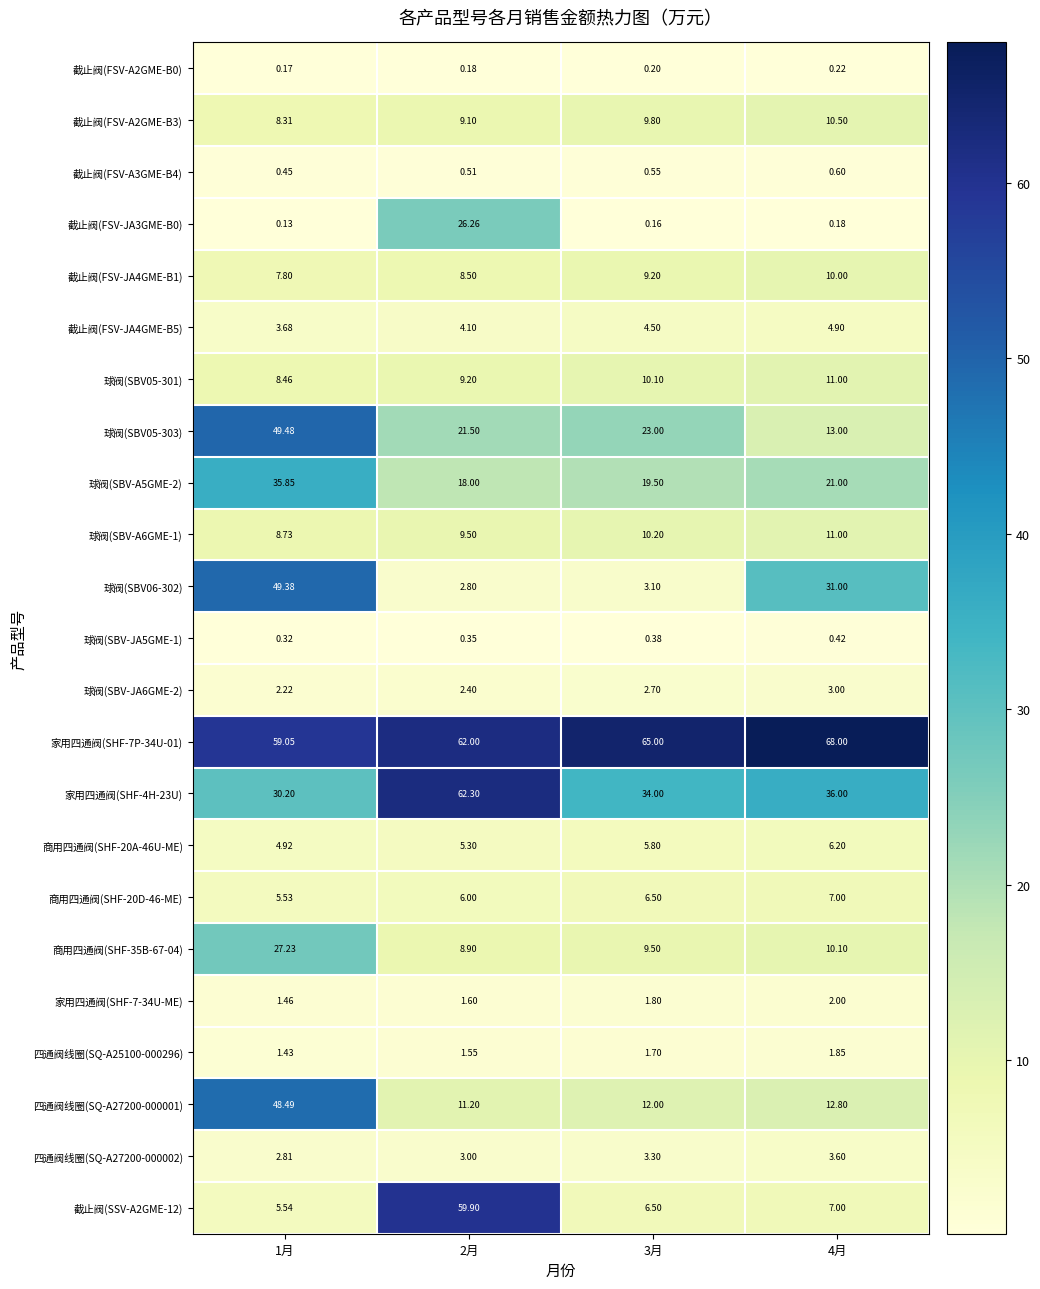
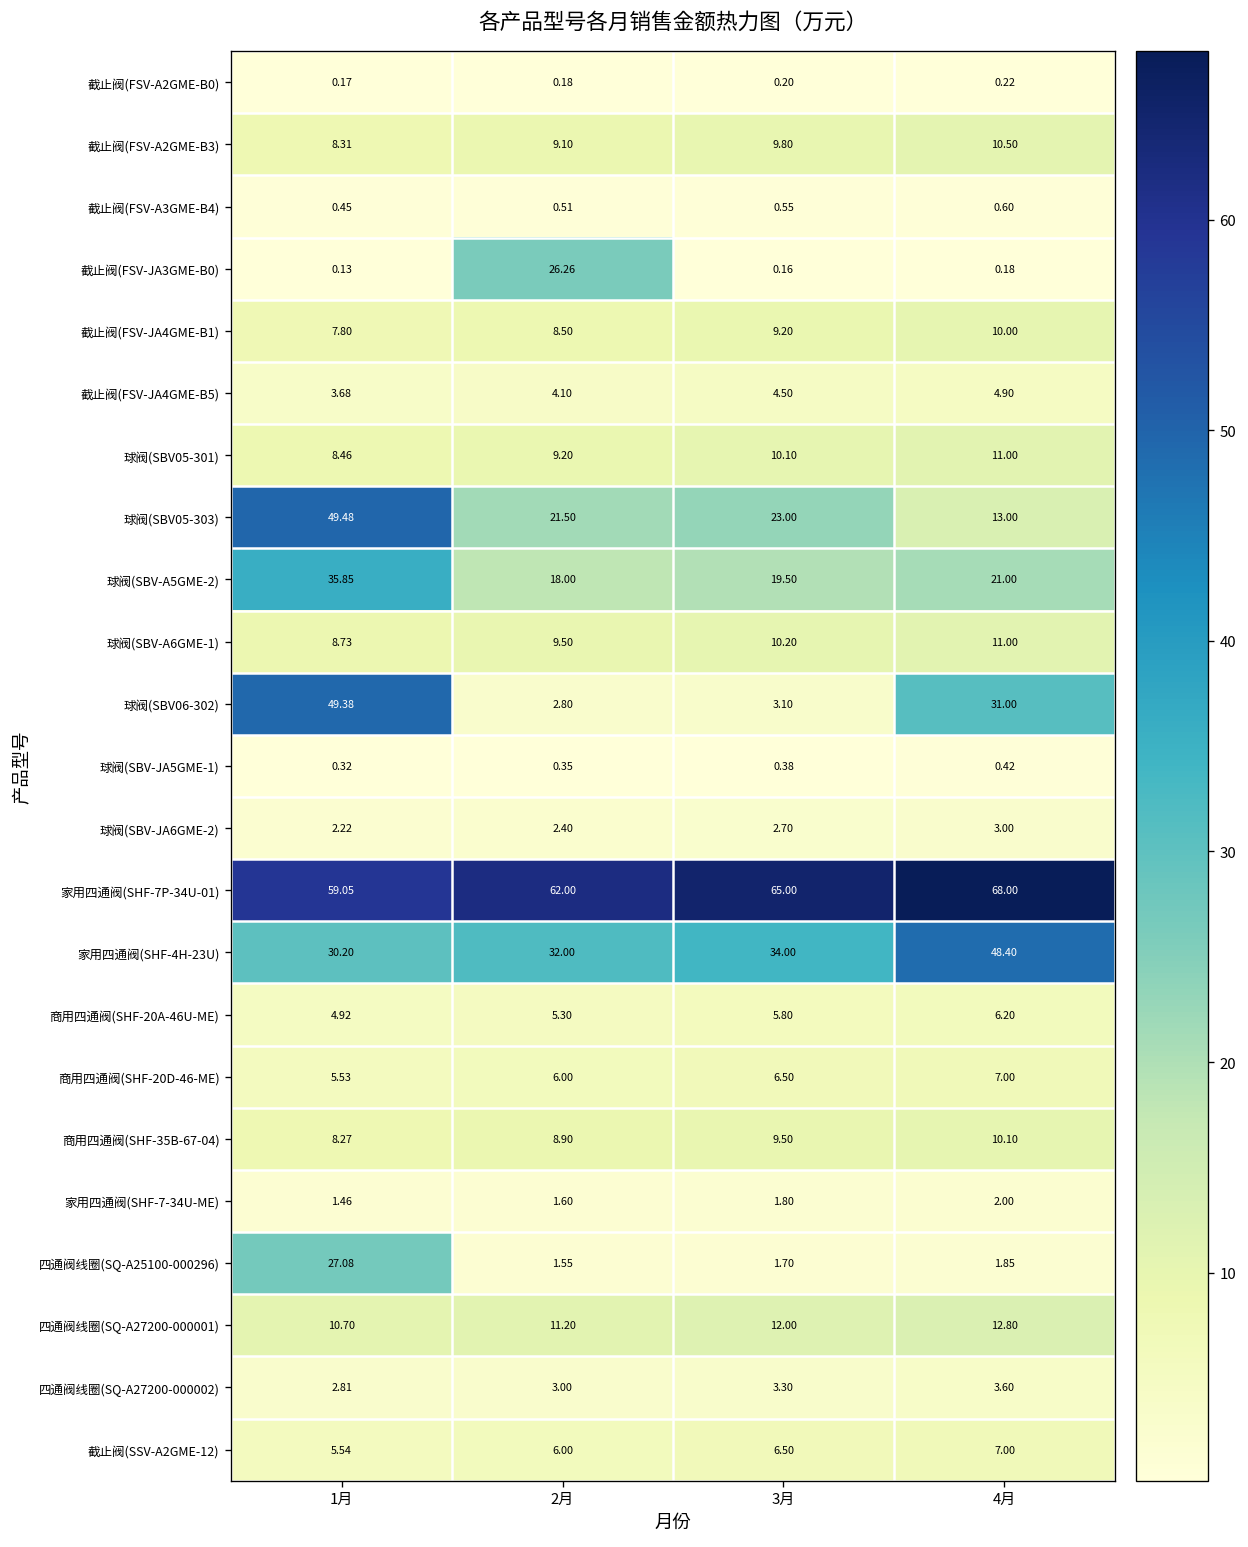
  {
    "截止阀(FSV-A2GME-B0)": {
      "1月": 0.17,
      "2月": 0.18,
      "3月": 0.20,
      "4月": 0.22
    },
    "截止阀(FSV-A2GME-B3)": {
      "1月": 8.31,
      "2月": 9.10,
      "3月": 9.80,
      "4月": 10.50
    },
    "截止阀(FSV-A3GME-B4)": {
      "1月": 0.45,
      "2月": 0.51,
      "3月": 0.55,
      "4月": 0.60
    },
    "截止阀(FSV-JA3GME-B0)": {
      "1月": 0.13,
      "2月": 26.26,
      "3月": 0.16,
      "4月": 0.18
    },
    "截止阀(FSV-JA4GME-B1)": {
      "1月": 7.80,
      "2月": 8.50,
      "3月": 9.20,
      "4月": 10.00
    },
    "截止阀(FSV-JA4GME-B5)": {
      "1月": 3.68,
      "2月": 4.10,
      "3月": 4.50,
      "4月": 4.90
    },
    "球阀(SBV05-301)": {
      "1月": 8.46,
      "2月": 9.20,
      "3月": 10.10,
      "4月": 11.00
    },
    "球阀(SBV05-303)": {
      "1月": 49.48,
      "2月": 21.50,
      "3月": 23.00,
      "4月": 13.00
    },
    "球阀(SBV-A5GME-2)": {
      "1月": 35.85,
      "2月": 18.00,
      "3月": 19.50,
      "4月": 21.00
    },
    "球阀(SBV-A6GME-1)": {
      "1月": 8.73,
      "2月": 9.50,
      "3月": 10.20,
      "4月": 11.00
    },
    "球阀(SBV06-302)": {
      "1月": 49.38,
      "2月": 2.80,
      "3月": 3.10,
      "4月": 31.00
    },
    "球阀(SBV-JA5GME-1)": {
      "1月": 0.32,
      "2月": 0.35,
      "3月": 0.38,
      "4月": 0.42
    },
    "球阀(SBV-JA6GME-2)": {
      "1月": 2.22,
      "2月": 2.40,
      "3月": 2.70,
      "4月": 3.00
    },
    "家用四通阀(SHF-7P-34U-01)": {
      "1月": 59.05,
      "2月": 62.00,
      "3月": 65.00,
      "4月": 68.00
    },
    "家用四通阀(SHF-4H-23U)": {
      "1月": 30.20,
-     "2月": 62.30,
+     "2月": 32.00,
      "3月": 34.00,
-     "4月": 36.00
+     "4月": 48.40
    },
    "商用四通阀(SHF-20A-46U-ME)": {
      "1月": 4.92,
      "2月": 5.30,
      "3月": 5.80,
      "4月": 6.20
    },
    "商用四通阀(SHF-20D-46-ME)": {
      "1月": 5.53,
      "2月": 6.00,
      "3月": 6.50,
      "4月": 7.00
    },
    "商用四通阀(SHF-35B-67-04)": {
-     "1月": 27.23,
+     "1月": 8.27,
      "2月": 8.90,
      "3月": 9.50,
      "4月": 10.10
    },
    "家用四通阀(SHF-7-34U-ME)": {
      "1月": 1.46,
      "2月": 1.60,
      "3月": 1.80,
      "4月": 2.00
    },
    "四通阀线圈(SQ-A25100-000296)": {
-     "1月": 1.43,
+     "1月": 27.08,
      "2月": 1.55,
      "3月": 1.70,
      "4月": 1.85
    },
    "四通阀线圈(SQ-A27200-000001)": {
-     "1月": 48.49,
+     "1月": 10.70,
      "2月": 11.20,
      "3月": 12.00,
      "4月": 12.80
    },
    "四通阀线圈(SQ-A27200-000002)": {
      "1月": 2.81,
      "2月": 3.00,
      "3月": 3.30,
      "4月": 3.60
    },
    "截止阀(SSV-A2GME-12)": {
      "1月": 5.54,
-     "2月": 59.90,
+     "2月": 6.00,
      "3月": 6.50,
      "4月": 7.00
    }
  }
